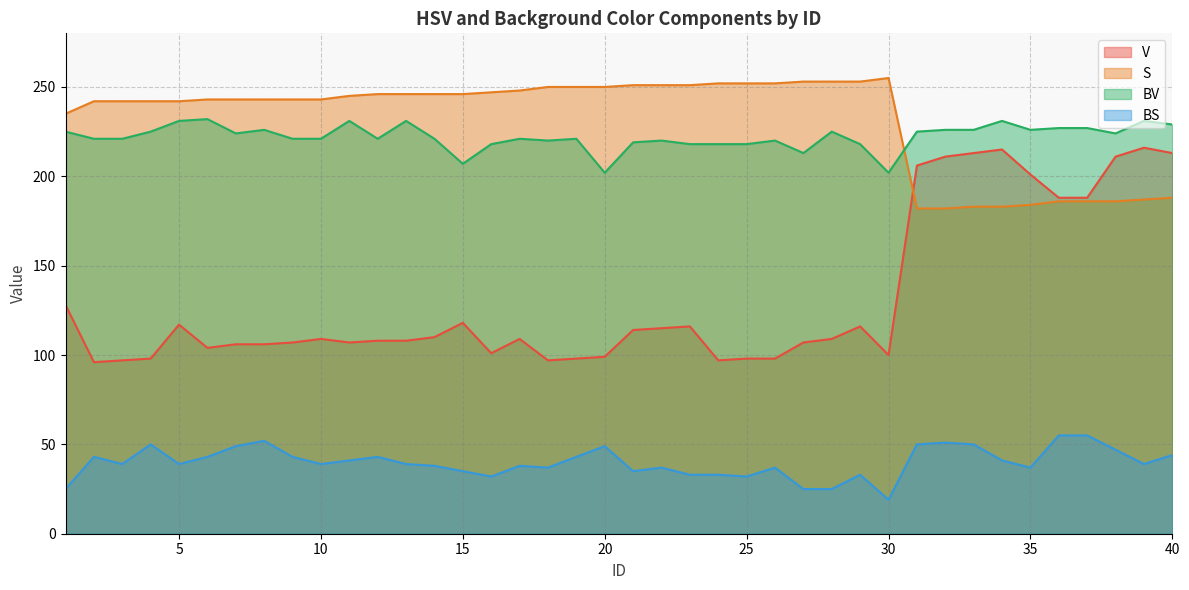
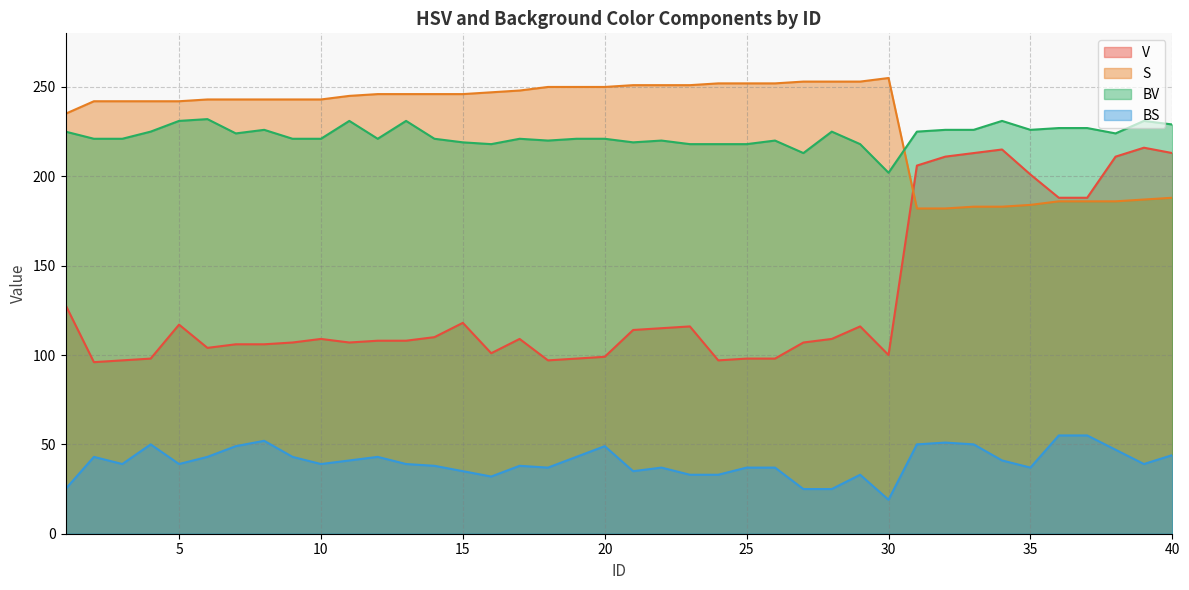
  {
    "BV": {
      "5": 231,
      "10": 221,
-     "15": 207,
-     "20": 202,
+     "15": 219,
+     "20": 221,
      "25": 218,
      "30": 202,
      "35": 226,
      "40": 229
    },
    "BS": {
      "5": 39,
      "10": 39,
      "15": 35,
      "20": 49,
-     "25": 32,
+     "25": 37,
      "30": 19,
      "35": 37,
      "40": 44
    }
  }
